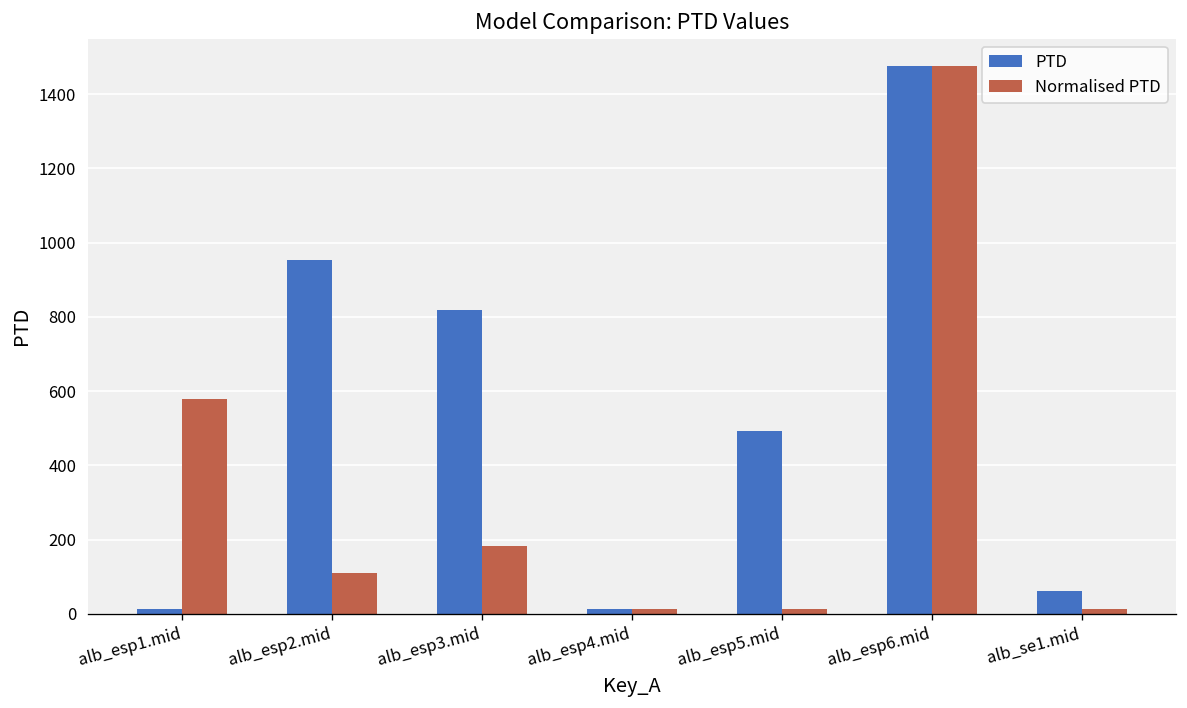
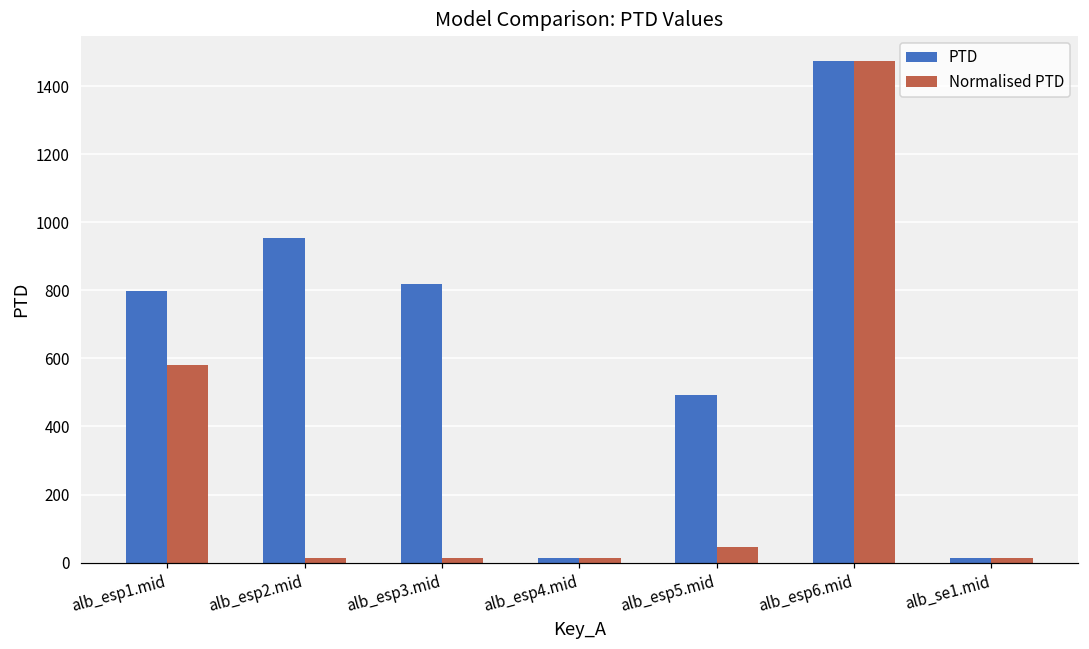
  {
    "PTD": {
-     "alb_esp1.mid": 10,
+     "alb_esp1.mid": 800,
      "alb_esp2.mid": 950,
      "alb_esp3.mid": 820,
      "alb_esp4.mid": 10,
      "alb_esp5.mid": 490,
      "alb_esp6.mid": 1480,
-     "alb_se1.mid": 60
+     "alb_se1.mid": 10
    },
    "Normalised PTD": {
      "alb_esp1.mid": 580,
-     "alb_esp2.mid": 110,
-     "alb_esp3.mid": 180,
+     "alb_esp2.mid": 10,
+     "alb_esp3.mid": 10,
      "alb_esp4.mid": 10,
-     "alb_esp5.mid": 10,
+     "alb_esp5.mid": 50,
      "alb_esp6.mid": 1480,
      "alb_se1.mid": 10
    }
  }
